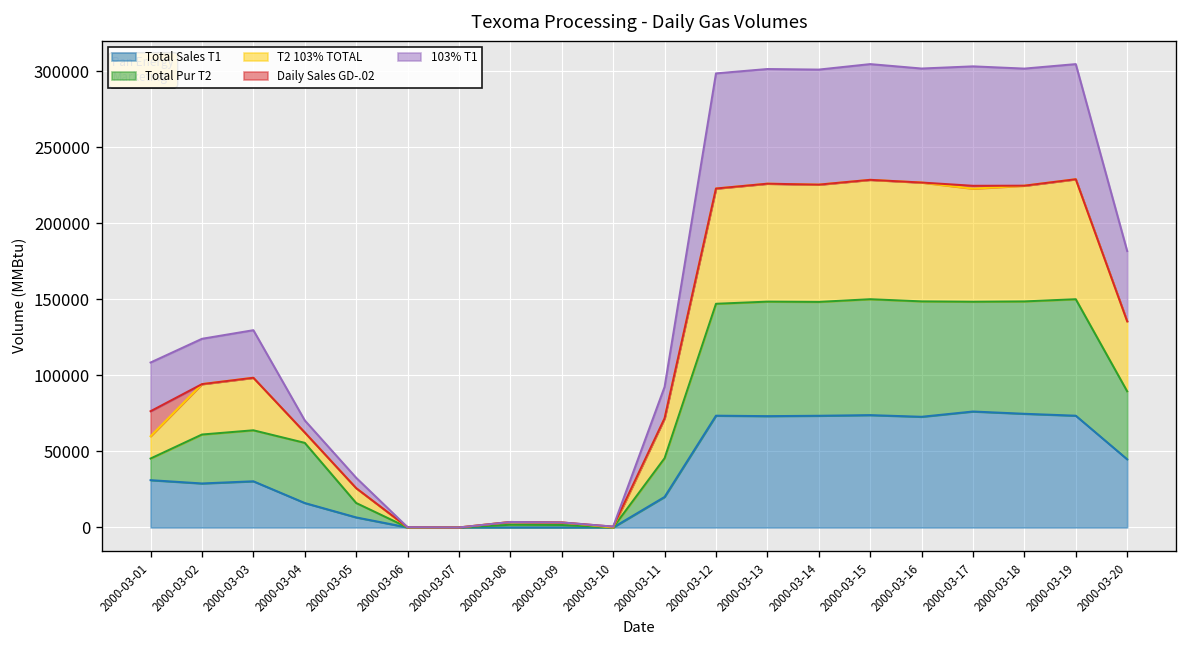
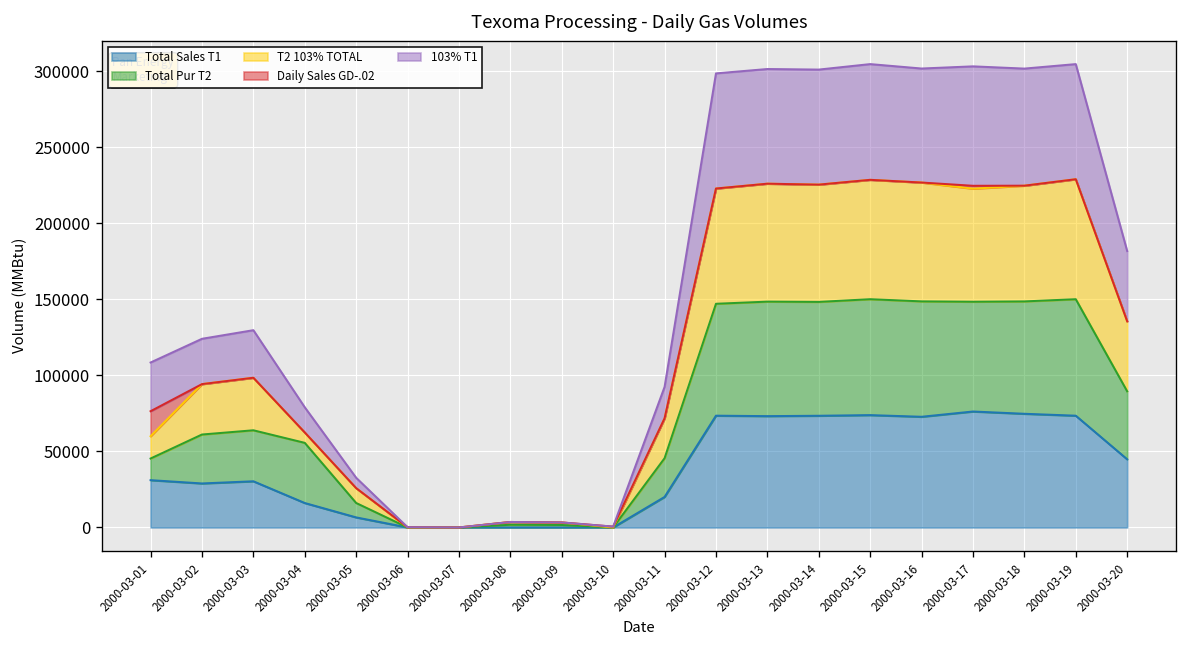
  {
    "Total Sales T1": {
      "2000-03-01": 31000,
      "2000-03-02": 29000,
      "2000-03-03": 30000,
      "2000-03-04": 16000,
      "2000-03-05": 7000,
      "2000-03-11": 20000,
      "2000-03-12": 73000,
      "2000-03-13": 73000,
      "2000-03-14": 73000,
      "2000-03-15": 74000,
      "2000-03-16": 73000,
      "2000-03-17": 76000,
      "2000-03-18": 75000,
      "2000-03-19": 73000,
      "2000-03-20": 45000
    },
    "Total Pur T2": {
      "2000-03-01": 14000,
      "2000-03-02": 32000,
      "2000-03-03": 34000,
      "2000-03-04": 40000,
      "2000-03-05": 9000,
      "2000-03-11": 25000,
      "2000-03-12": 74000,
      "2000-03-13": 75000,
      "2000-03-14": 75000,
      "2000-03-15": 76000,
      "2000-03-16": 76000,
      "2000-03-17": 72000,
      "2000-03-18": 74000,
      "2000-03-19": 77000,
      "2000-03-20": 45000
    },
    "T2 103% TOTAL": {
      "2000-03-01": 15000
    },
    "Daily Sales GD-.02": {
      "2000-03-01": 16000
    },
    "103% T1": {
      "2000-03-01": 32000,
      "2000-03-02": 30000,
      "2000-03-03": 31000,
-     "2000-03-04": 8000,
+     "2000-03-04": 17000,
      "2000-03-05": 7000,
      "2000-03-11": 21000,
      "2000-03-12": 76000,
      "2000-03-13": 75000,
      "2000-03-14": 76000,
      "2000-03-15": 76000,
      "2000-03-16": 75000,
      "2000-03-17": 79000,
      "2000-03-18": 77000,
      "2000-03-19": 76000,
      "2000-03-20": 46000
    }
  }
